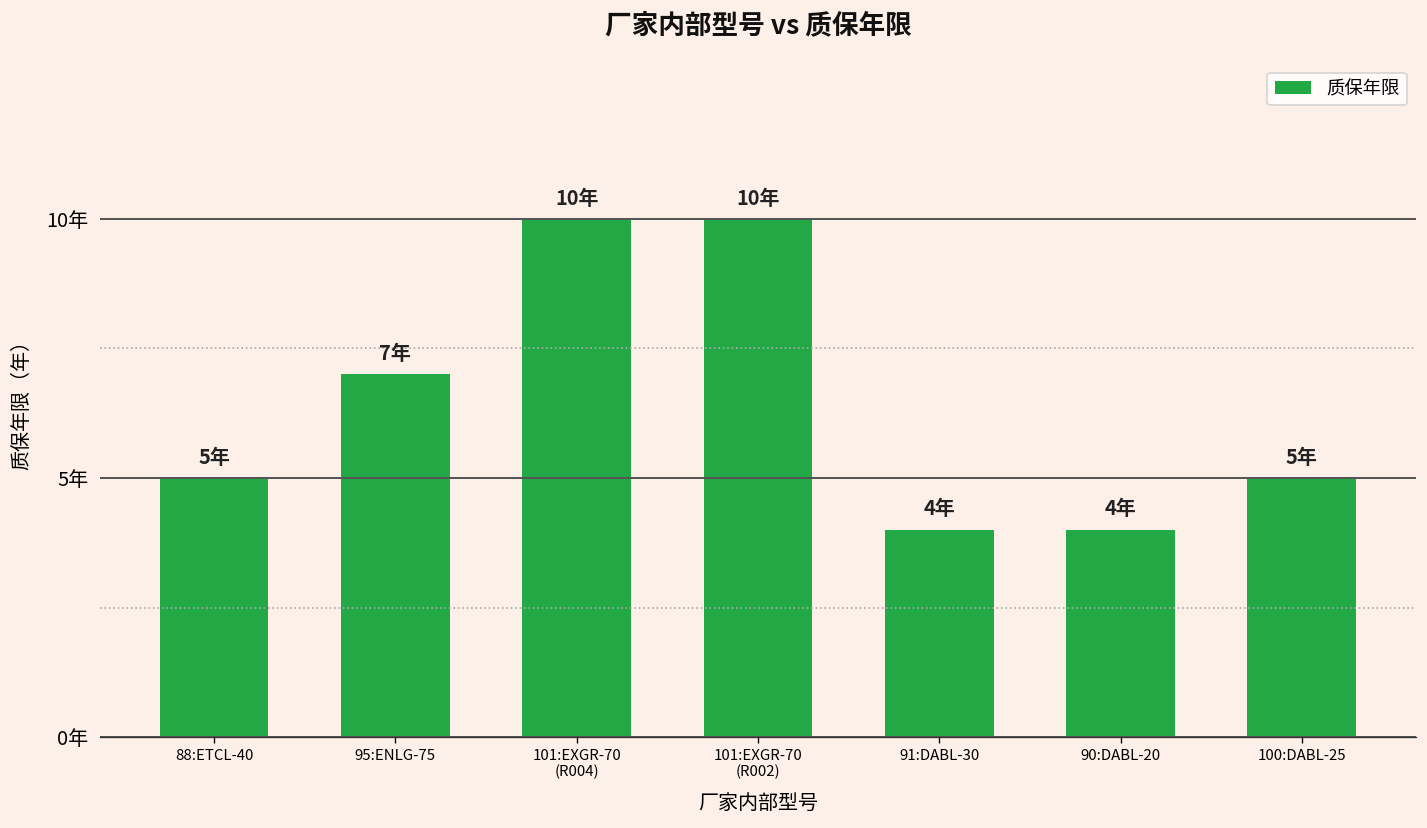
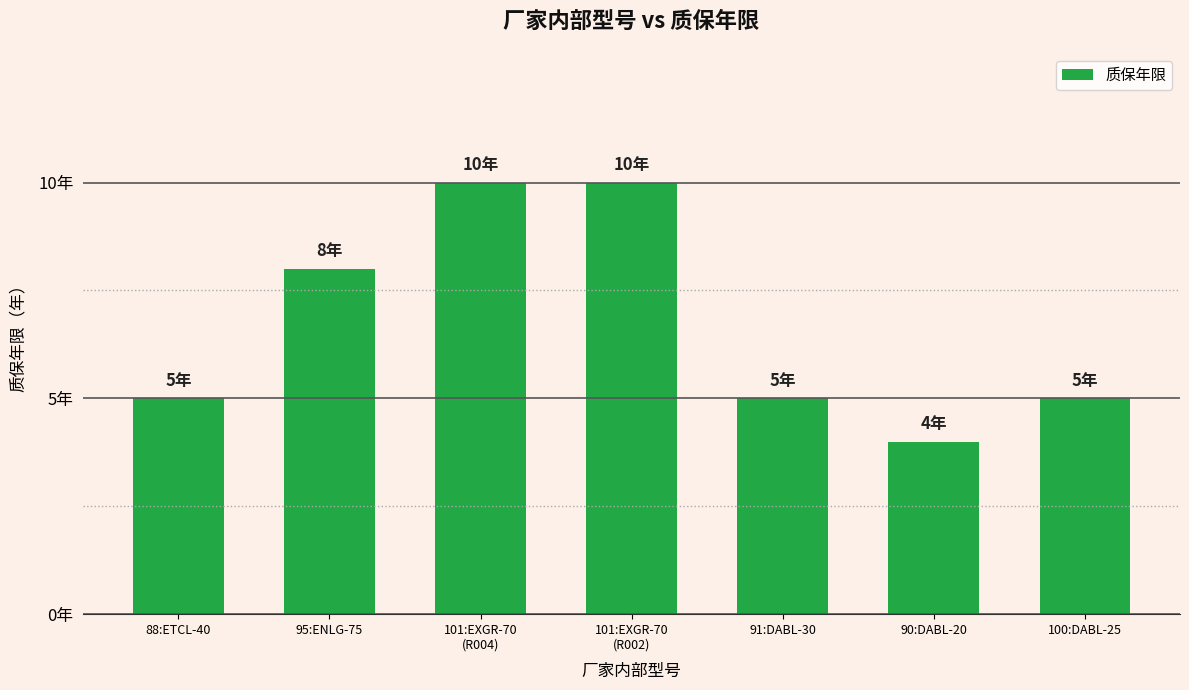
  {
    "88:ETCL-40": "5年",
-   "95:ENLG-75": "7年",
+   "95:ENLG-75": "8年",
    "101:EXGR-70 (R004)": "10年",
    "101:EXGR-70 (R002)": "10年",
-   "91:DABL-30": "4年",
+   "91:DABL-30": "5年",
    "90:DABL-20": "4年",
    "100:DABL-25": "5年"
  }
